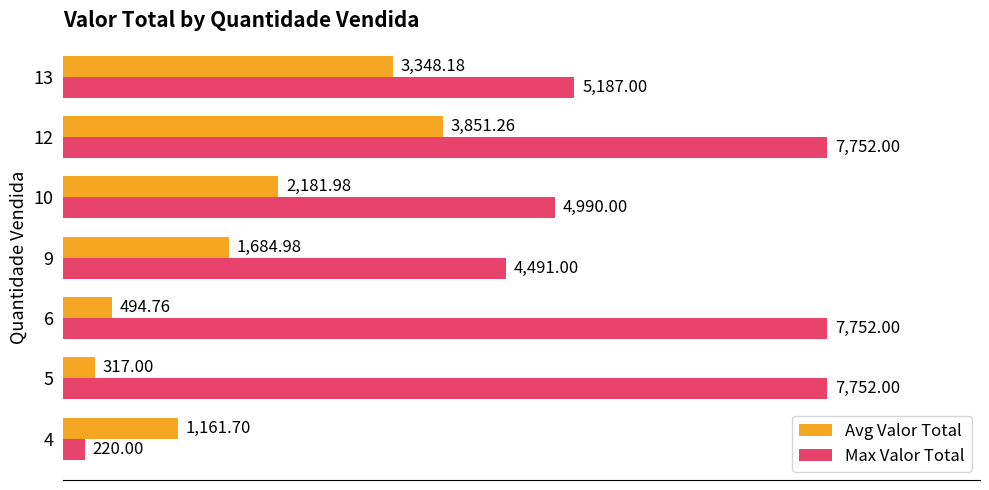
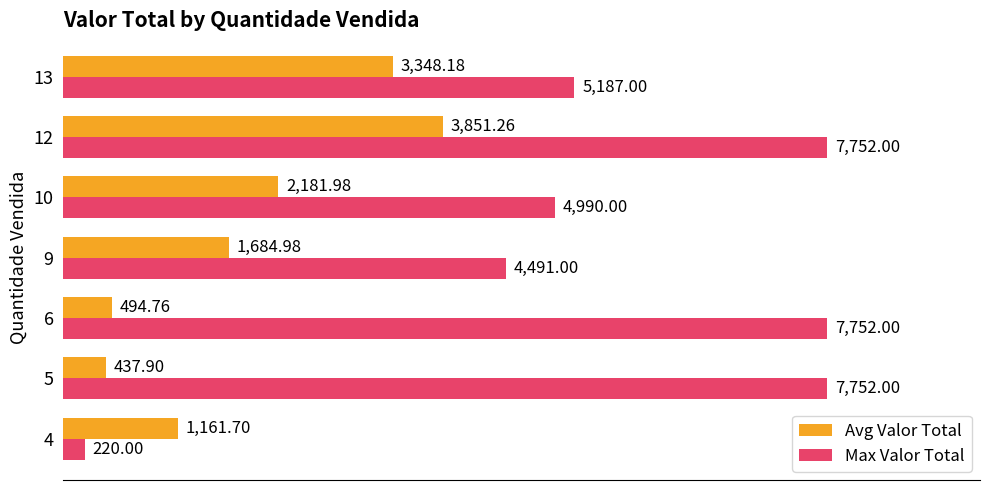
  {
    "Avg Valor Total": {
      "13": "3,348.18",
      "12": "3,851.26",
      "10": "2,181.98",
      "9": "1,684.98",
      "6": "494.76",
-     "5": "317.00",
+     "5": "437.90",
      "4": "1,161.70"
    },
    "Max Valor Total": {
      "13": "5,187.00",
      "12": "7,752.00",
      "10": "4,990.00",
      "9": "4,491.00",
      "6": "7,752.00",
      "5": "7,752.00",
      "4": "220.00"
    }
  }
